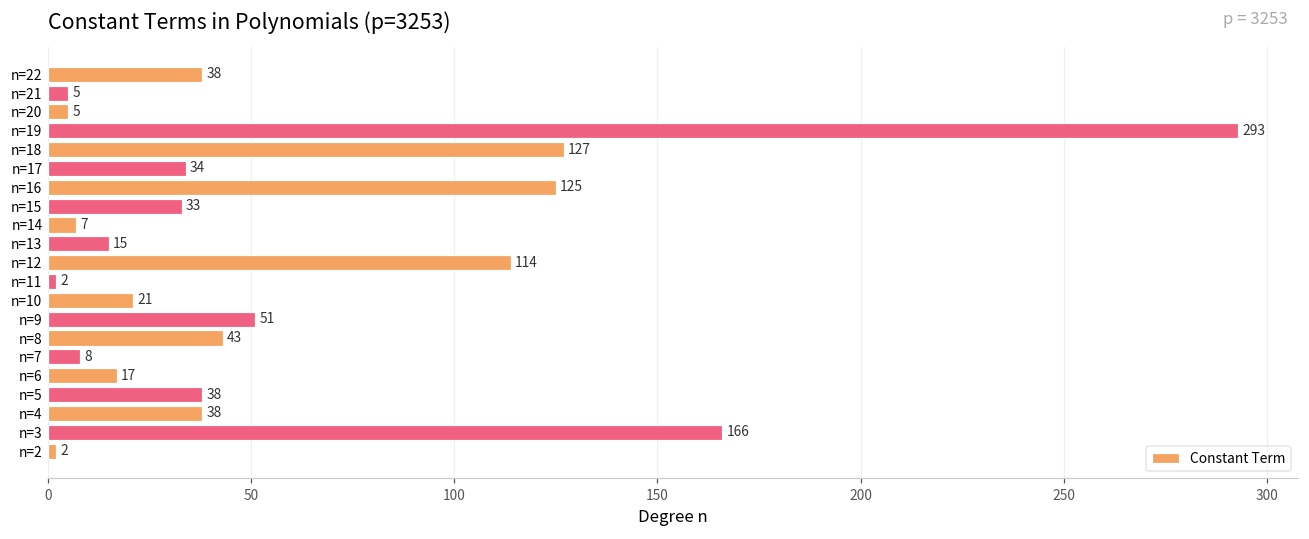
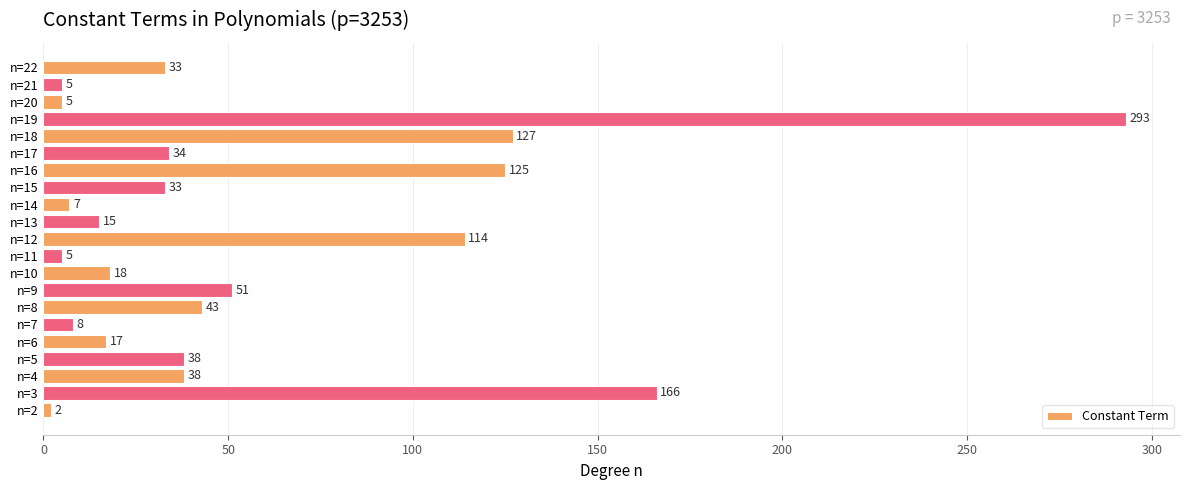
  {
-   "n=22": 38,
+   "n=22": 33,
    "n=21": 5,
    "n=20": 5,
    "n=19": 293,
    "n=18": 127,
    "n=17": 34,
    "n=16": 125,
    "n=15": 33,
    "n=14": 7,
    "n=13": 15,
    "n=12": 114,
-   "n=11": 2,
-   "n=10": 21,
+   "n=11": 5,
+   "n=10": 18,
    "n=9": 51,
    "n=8": 43,
    "n=7": 8,
    "n=6": 17,
    "n=5": 38,
    "n=4": 38,
    "n=3": 166,
    "n=2": 2
  }
